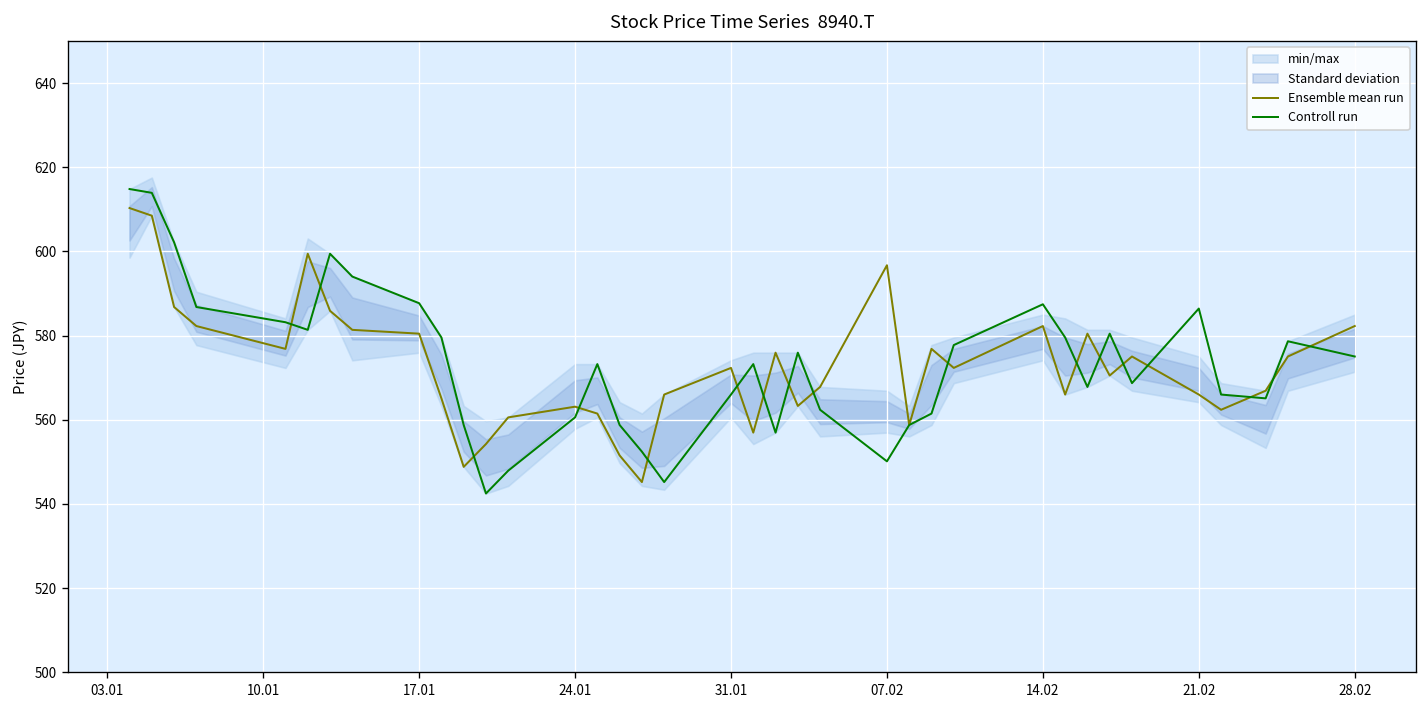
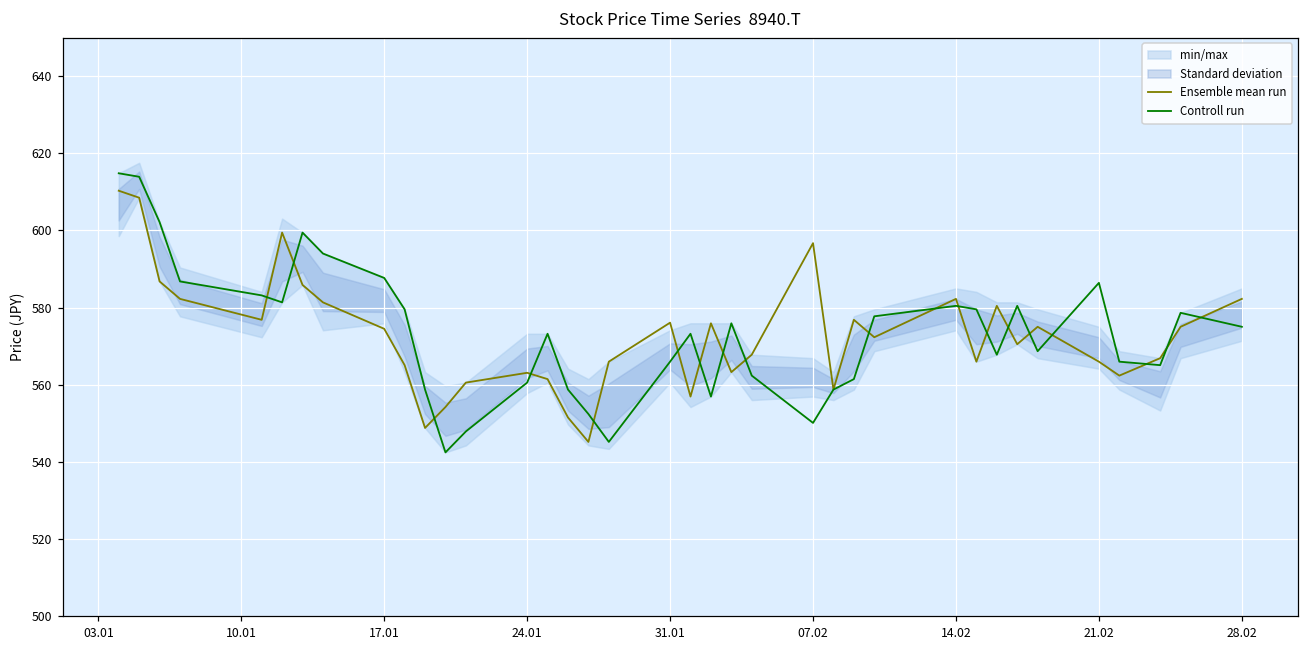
  {
    "Ensemble mean run": {
-     "17.01": 580,
+     "17.01": 575,
      "24.01": 563,
-     "31.01": 572,
+     "31.01": 576,
      "07.02": 597,
      "21.02": 566
    },
    "Controll run": {
      "24.01": 561,
      "31.01": 566,
      "07.02": 550,
-     "14.02": 587,
+     "14.02": 580,
      "21.02": 586,
      "28.02": 575
    }
  }
